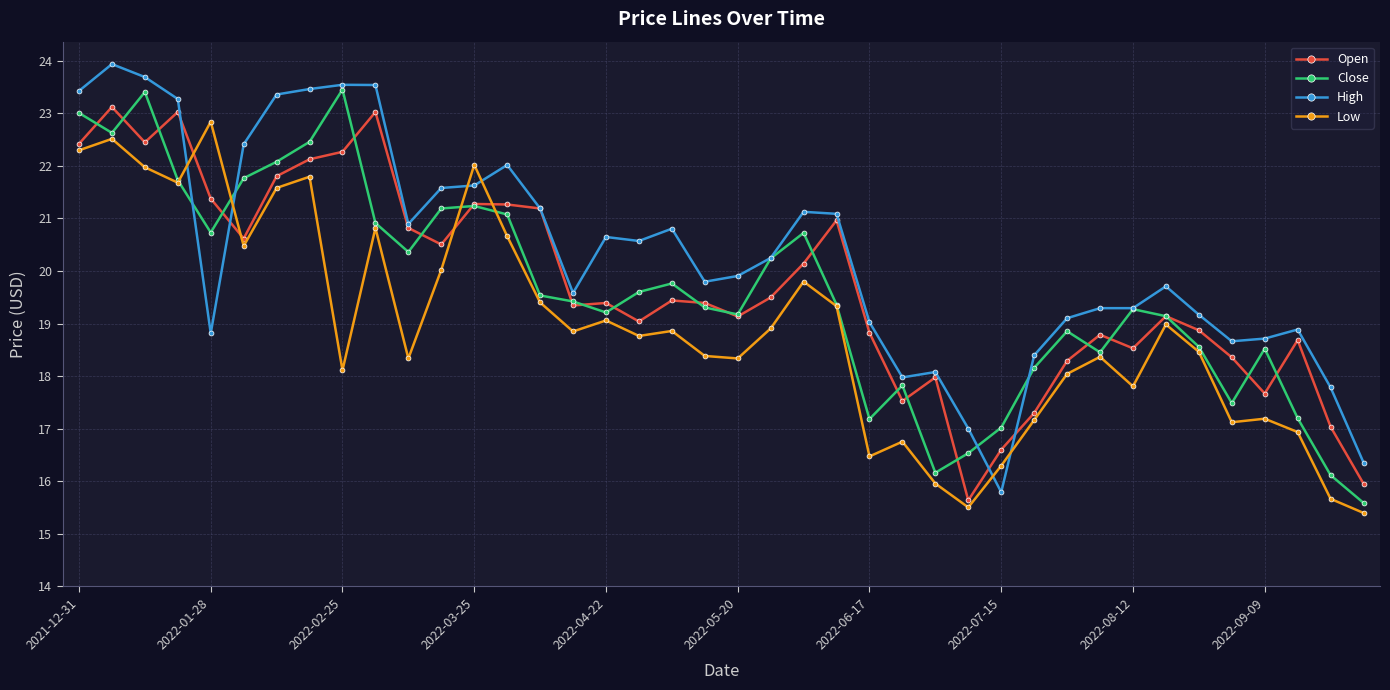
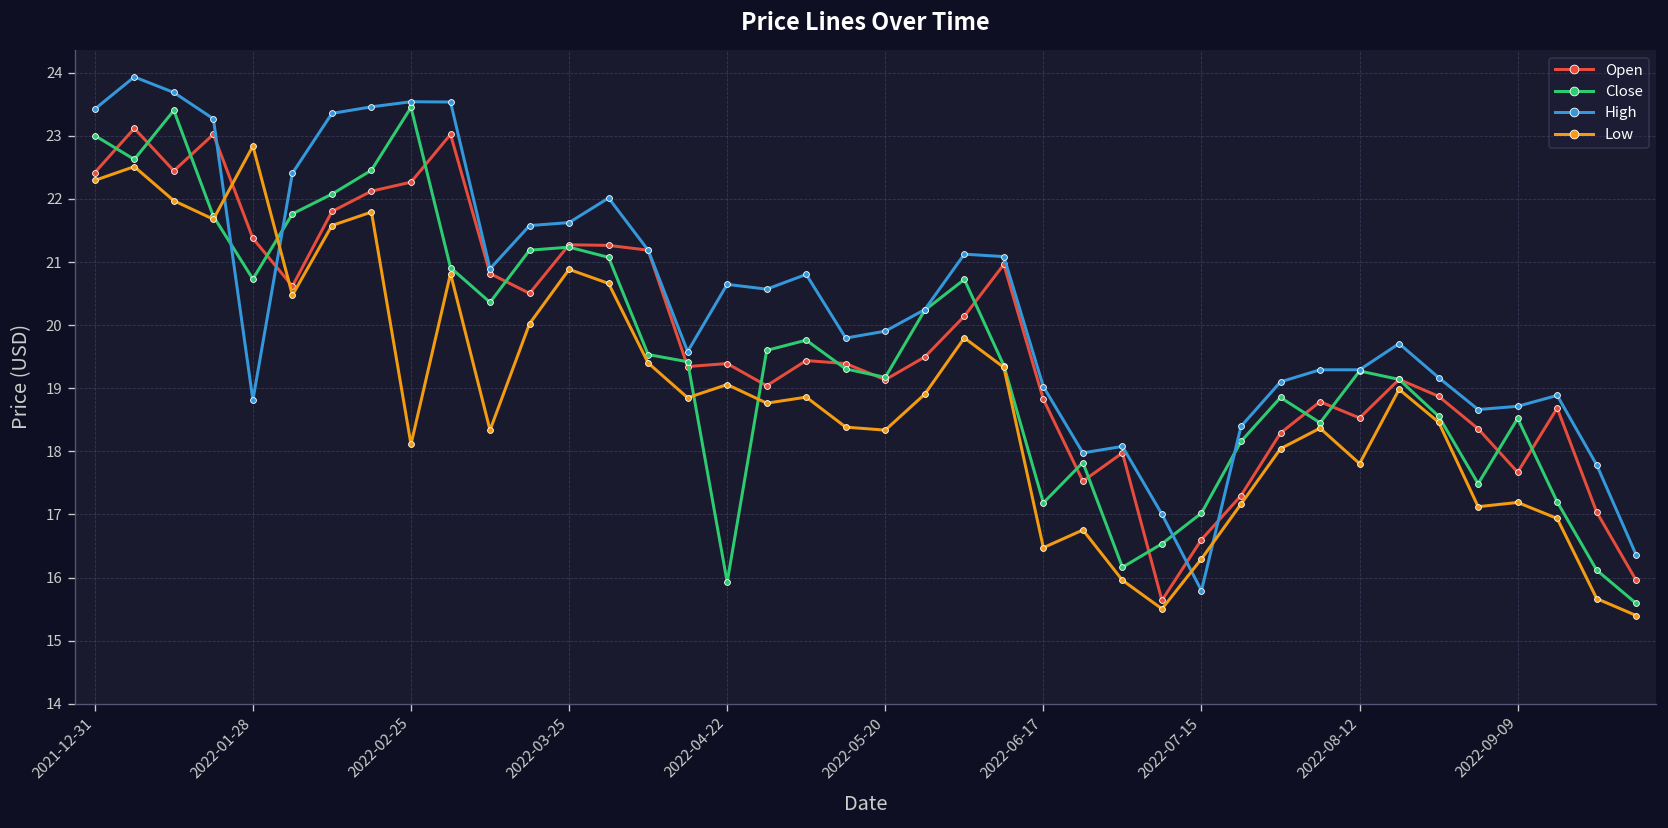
  {
    "Open": {
      "2021-12-31": 22.4,
      "2022-01-28": 21.4,
      "2022-02-25": 22.3,
      "2022-04-22": 19.4,
      "2022-06-17": 18.8,
      "2022-07-15": 16.6,
      "2022-08-12": 18.5,
      "2022-09-09": 17.7
    },
    "Close": {
      "2021-12-31": 23.0,
      "2022-01-28": 20.7,
      "2022-02-25": 23.5,
-     "2022-04-22": 19.2,
+     "2022-04-22": 15.9,
      "2022-06-17": 17.2,
      "2022-07-15": 17.0,
      "2022-09-09": 18.5
    },
    "High": {
      "2021-12-31": 23.4,
      "2022-01-28": 18.8,
      "2022-02-25": 23.5,
      "2022-03-25": 21.6,
      "2022-04-22": 20.6,
      "2022-05-20": 19.9,
      "2022-06-17": 19.0,
      "2022-07-15": 15.8,
      "2022-09-09": 18.7
    },
    "Low": {
      "2021-12-31": 22.3,
      "2022-01-28": 22.8,
      "2022-02-25": 18.1,
-     "2022-03-25": 22.0,
+     "2022-03-25": 20.9,
      "2022-04-22": 19.1,
      "2022-05-20": 18.3,
      "2022-06-17": 16.5,
      "2022-07-15": 16.3,
      "2022-08-12": 17.8,
      "2022-09-09": 17.2
    }
  }
